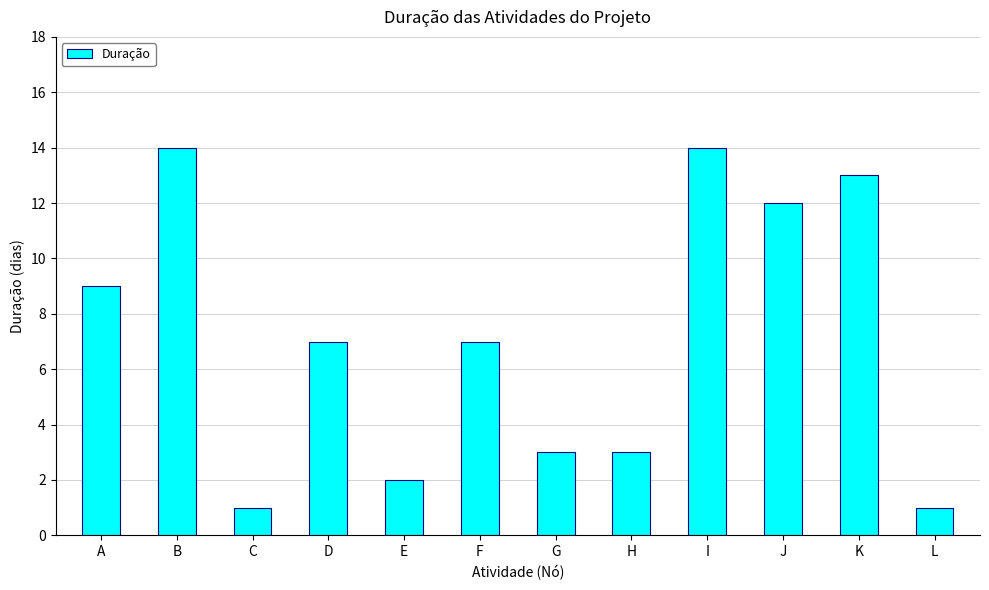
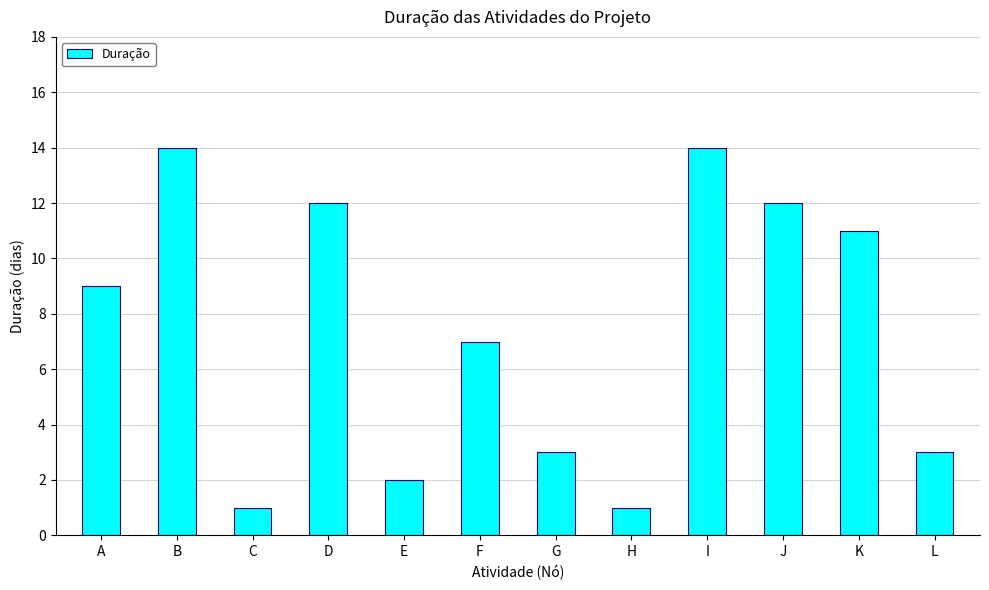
  {
    "A": 9,
    "B": 14,
    "C": 1,
-   "D": 7,
+   "D": 12,
    "E": 2,
    "F": 7,
    "G": 3,
-   "H": 3,
+   "H": 1,
    "I": 14,
    "J": 12,
-   "K": 13,
-   "L": 1
+   "K": 11,
+   "L": 3
  }
